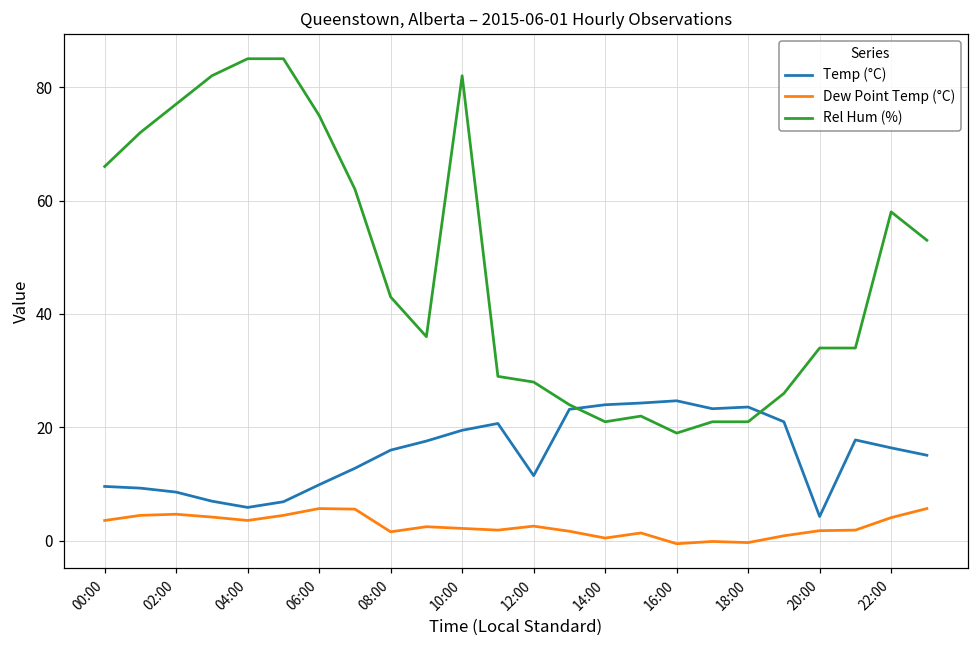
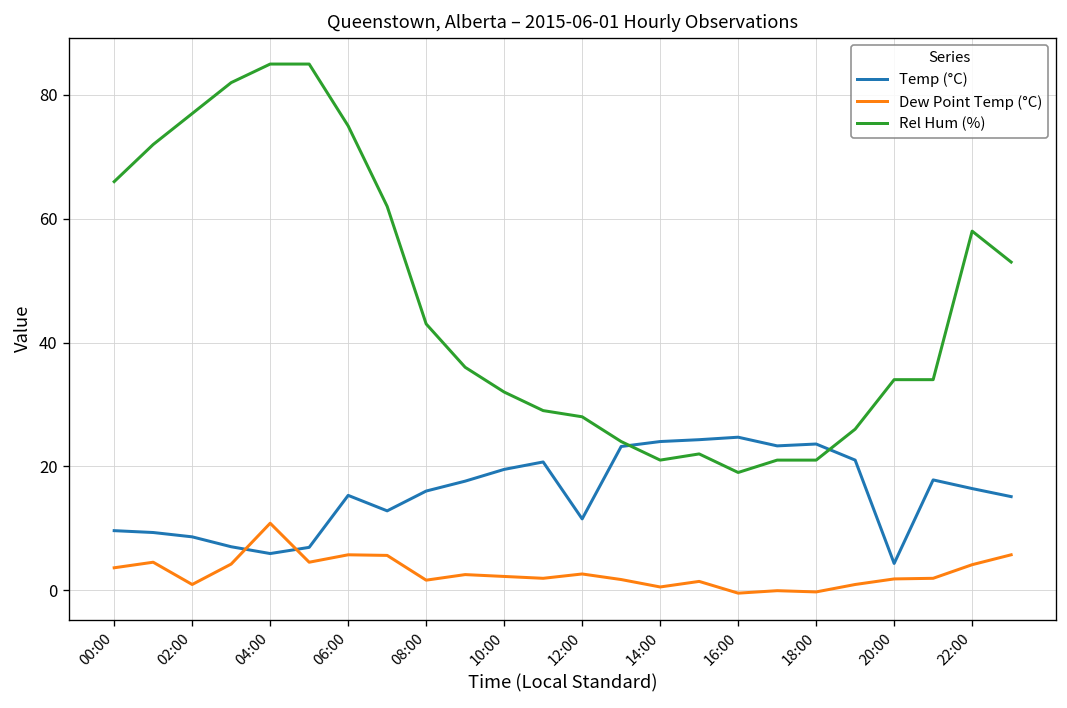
  {
    "Temp (°C)": {
      "00:00": 10,
      "02:00": 9,
      "04:00": 6,
-     "06:00": 10,
+     "06:00": 15,
      "08:00": 16,
      "10:00": 20,
      "12:00": 12,
      "14:00": 24,
      "16:00": 25,
      "18:00": 24,
      "20:00": 4,
      "22:00": 16
    },
    "Dew Point Temp (°C)": {
      "00:00": 4,
-     "02:00": 5,
-     "04:00": 4,
+     "02:00": 1,
+     "04:00": 11,
      "06:00": 6,
      "08:00": 2,
      "10:00": 2,
      "12:00": 3,
      "14:00": 1,
      "16:00": -1,
      "18:00": 0,
      "20:00": 2,
      "22:00": 4
    },
    "Rel Hum (%)": {
      "00:00": 66,
      "02:00": 77,
      "04:00": 85,
      "06:00": 75,
      "08:00": 43,
-     "10:00": 82,
+     "10:00": 32,
      "12:00": 28,
      "14:00": 21,
      "16:00": 19,
      "18:00": 21,
      "20:00": 34,
      "22:00": 58
    }
  }
